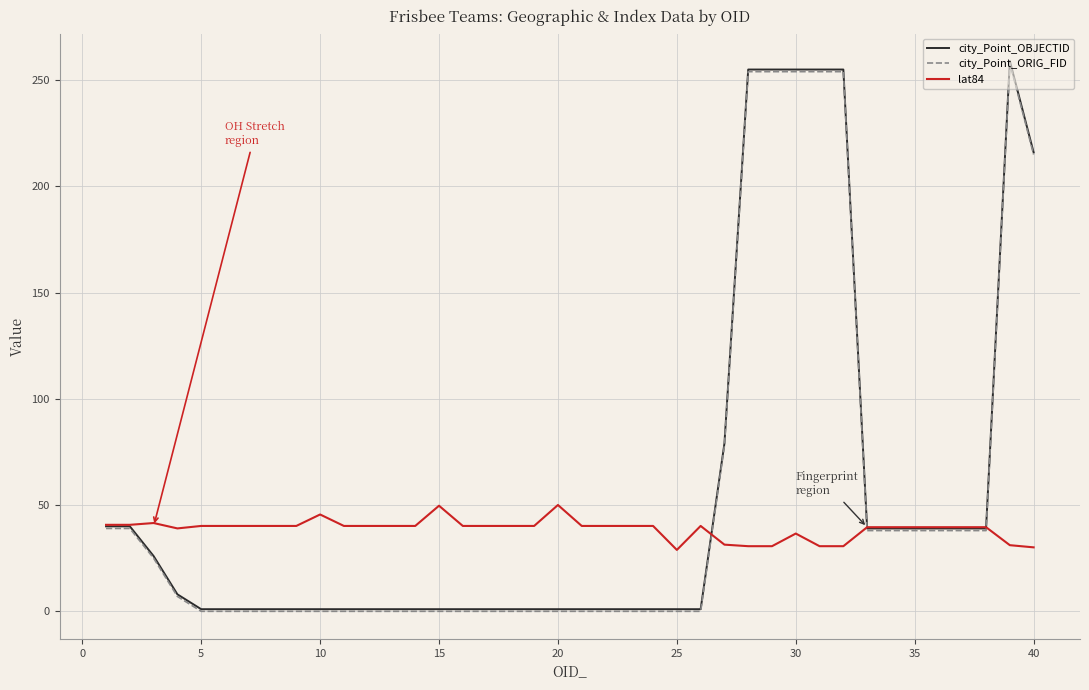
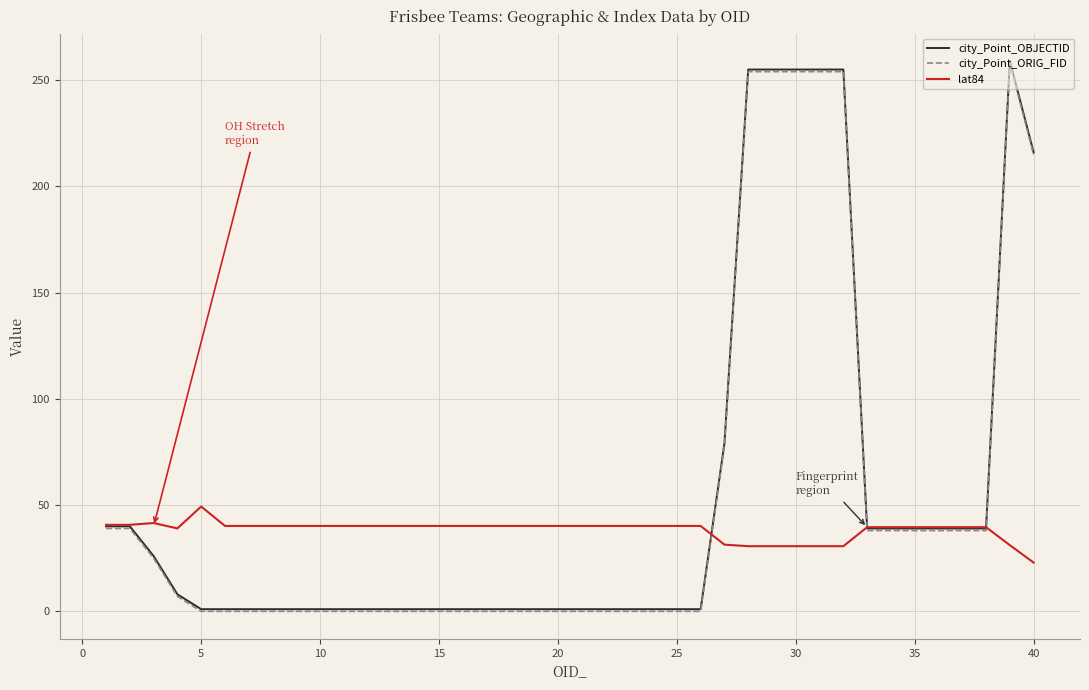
  {
    "lat84": {
-     "5": 40,
-     "10": 46,
-     "15": 50,
-     "20": 50,
-     "25": 29,
-     "30": 37,
-     "40": 30
+     "5": 49,
+     "10": 40,
+     "15": 40,
+     "20": 40,
+     "25": 40,
+     "30": 31,
+     "40": 23
    }
  }
